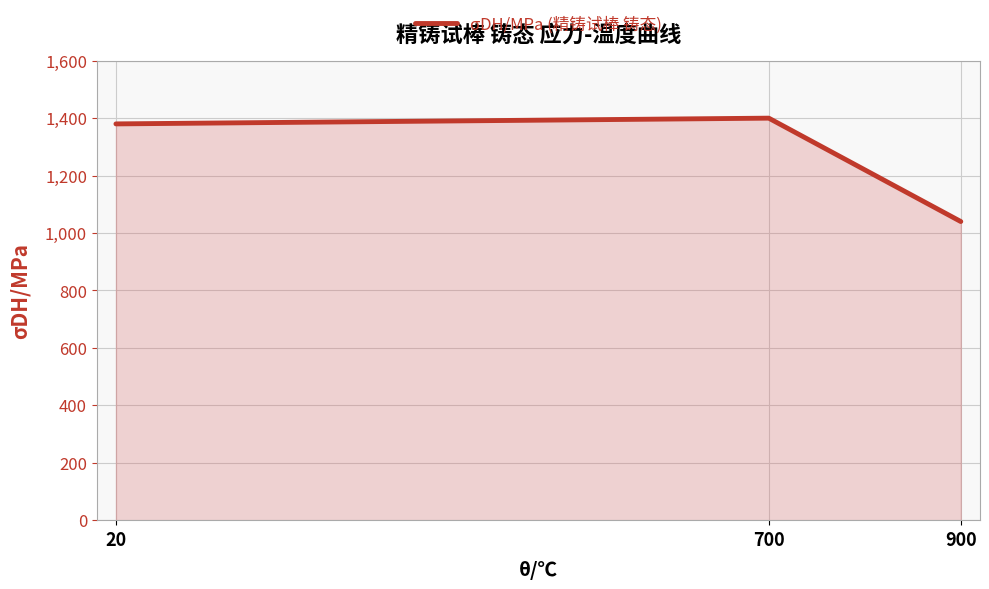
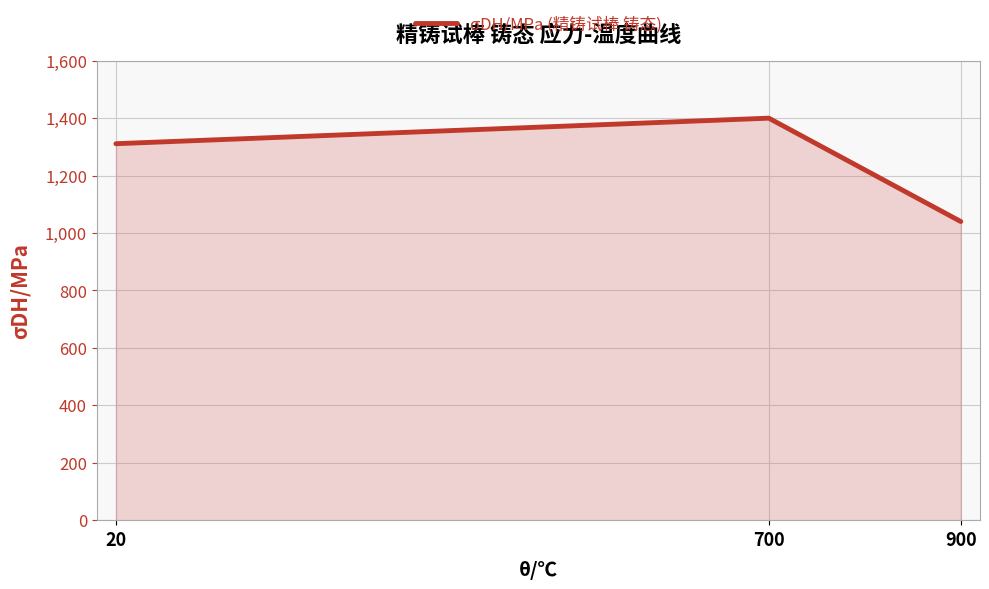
  {
-   "20": "1,380",
+   "20": "1,310",
    "700": "1,400",
    "900": "1,040"
  }
